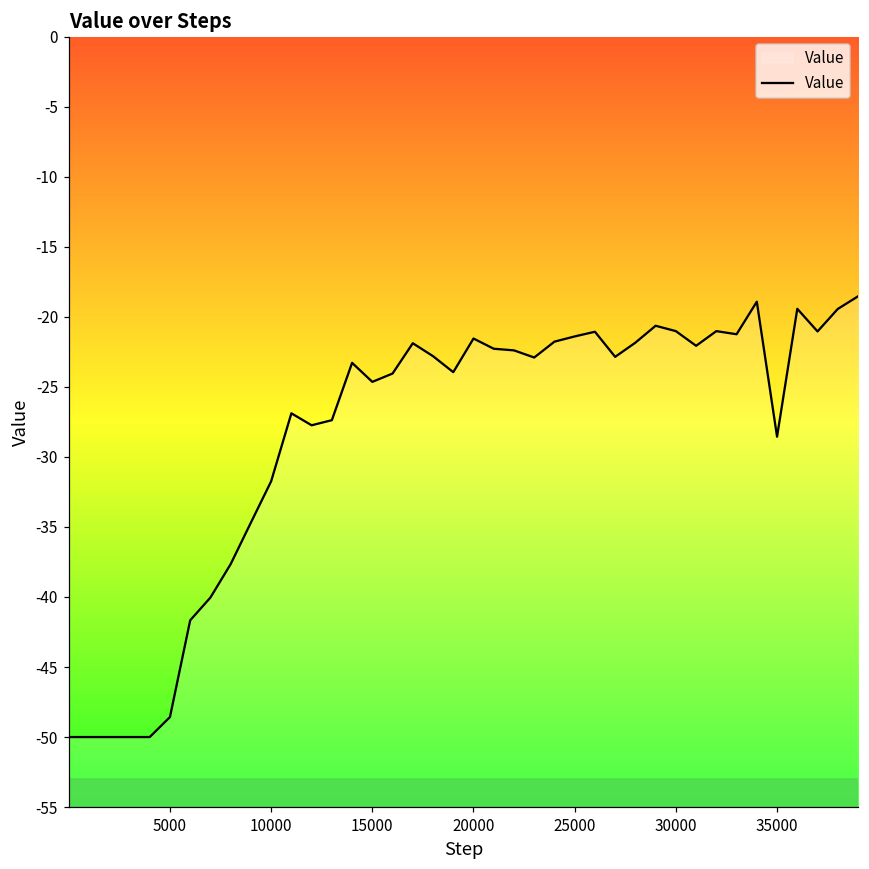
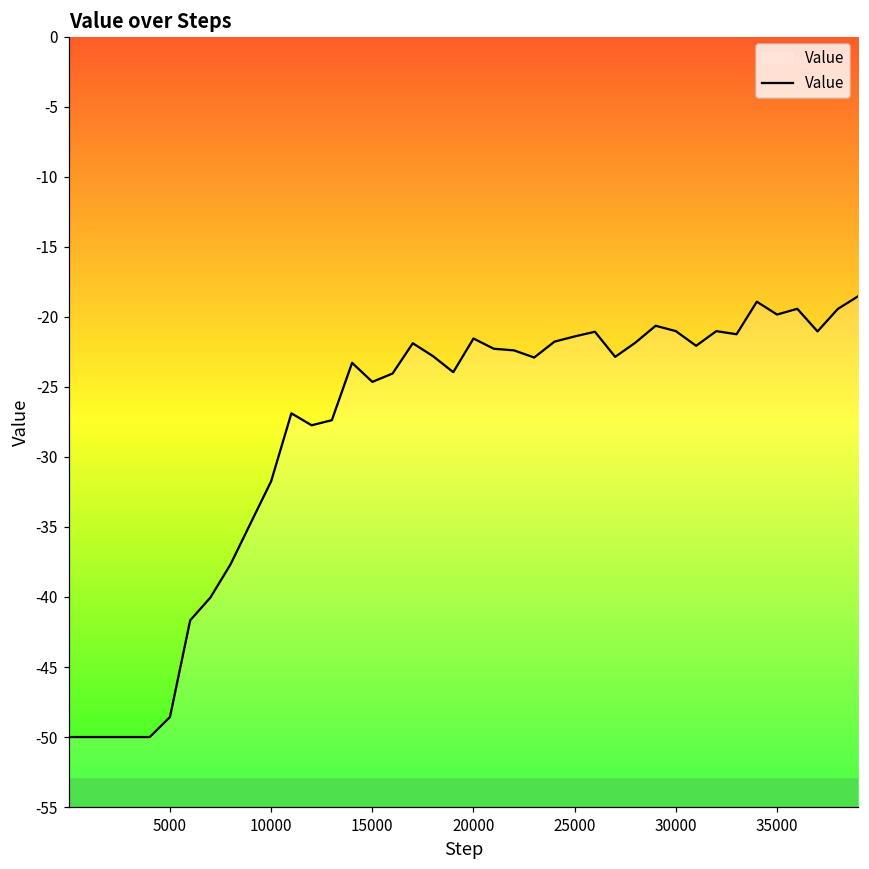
  {
    "5000": -48.6,
    "10000": -31.7,
    "15000": -24.6,
    "20000": -21.5,
    "25000": -21.4,
    "30000": -21.0,
-   "35000": -28.6
+   "35000": -19.8
  }
